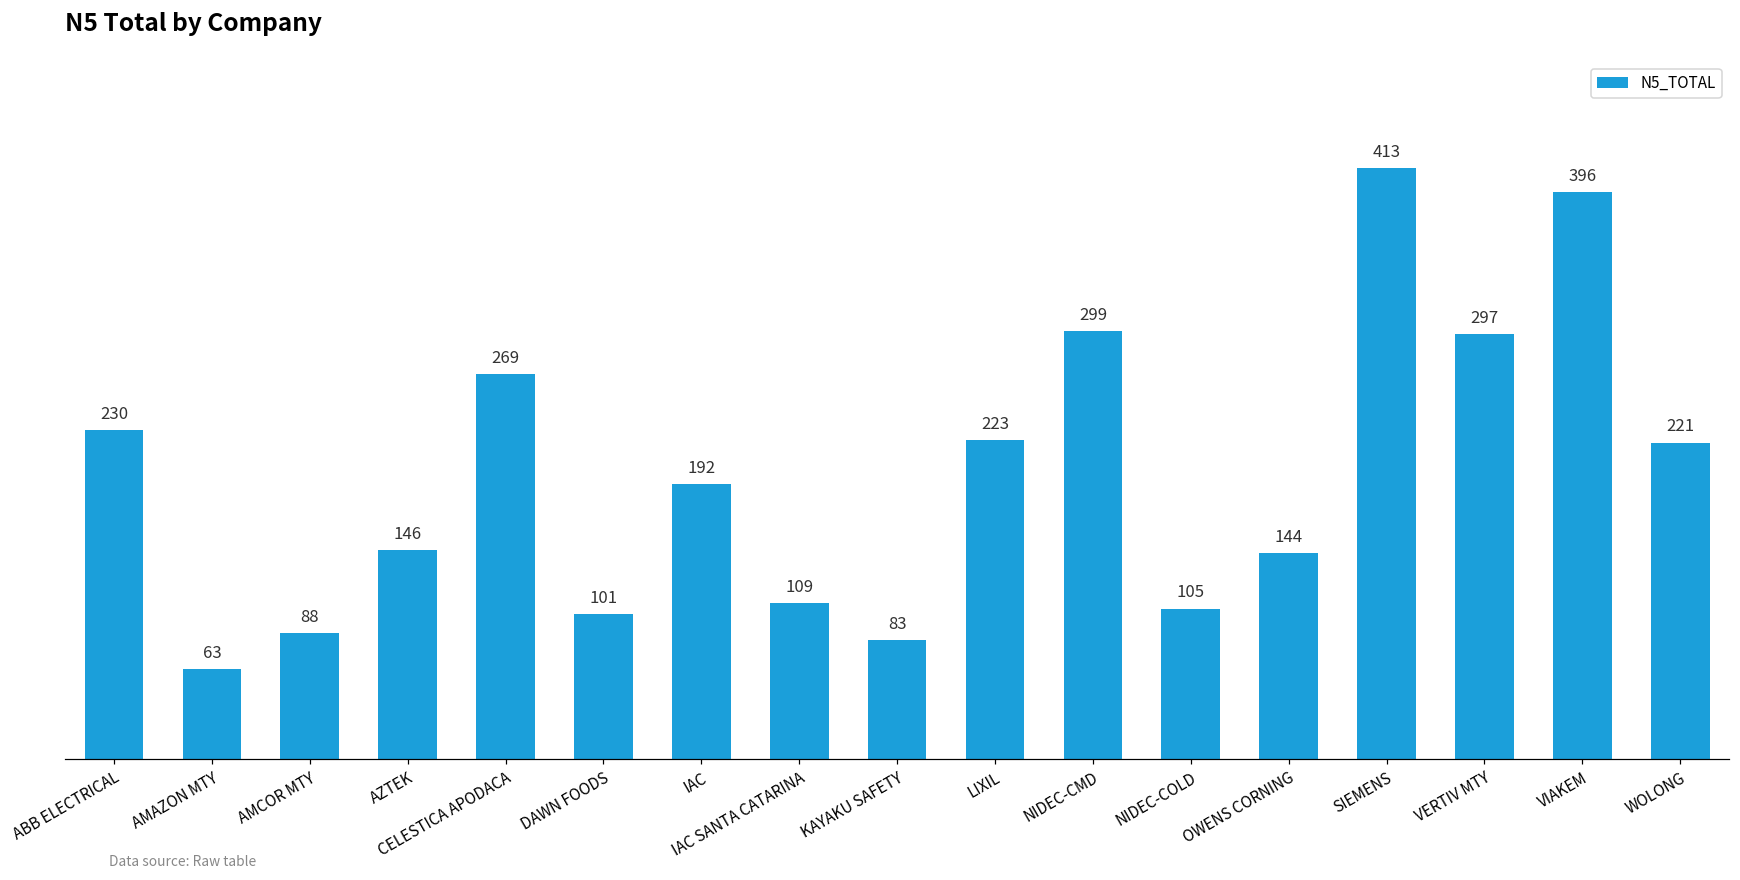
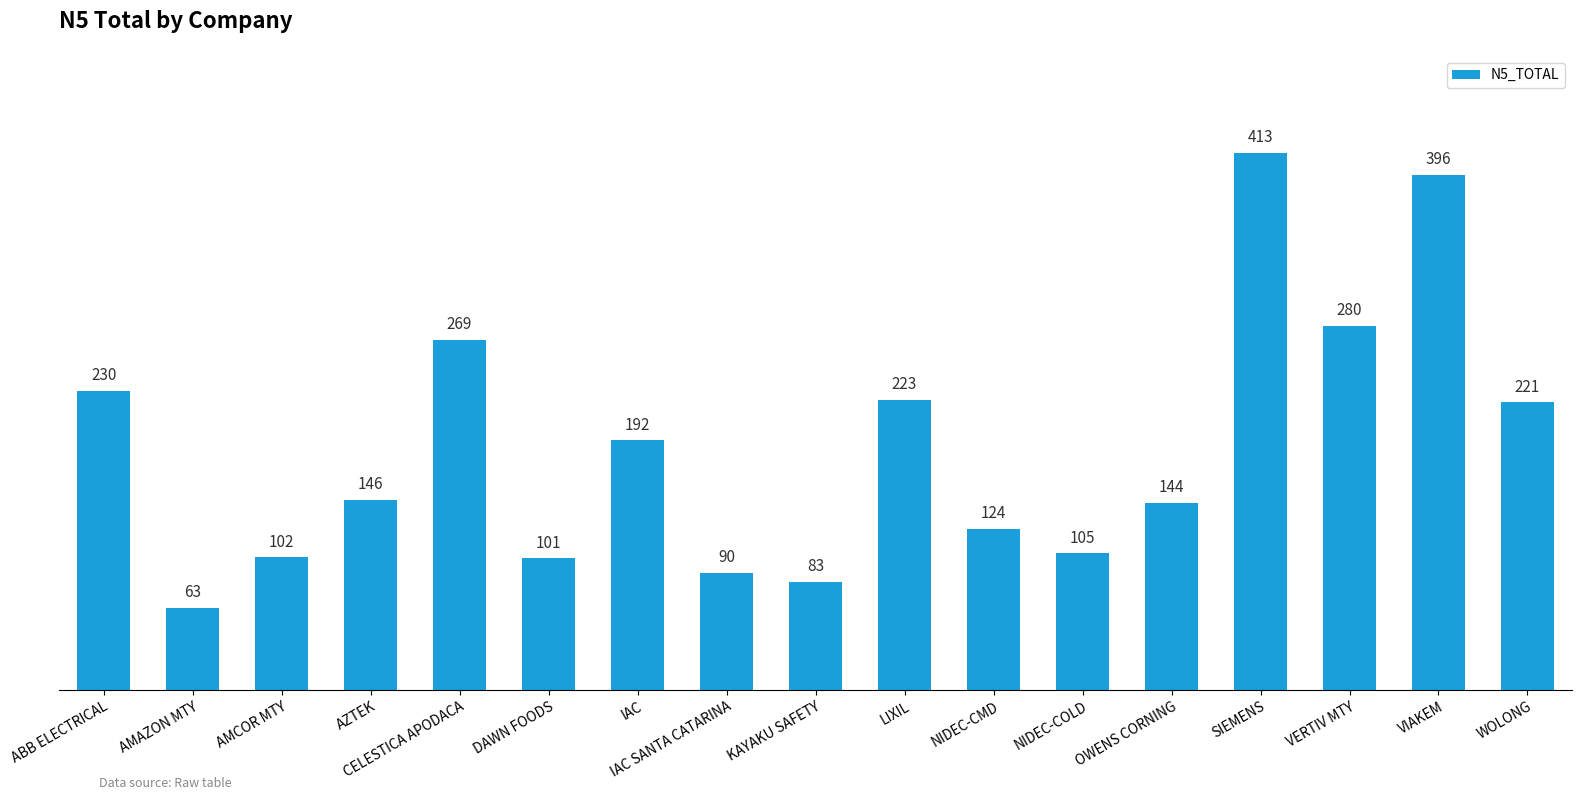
  {
    "ABB ELECTRICAL": 230,
    "AMAZON MTY": 63,
-   "AMCOR MTY": 88,
+   "AMCOR MTY": 102,
    "AZTEK": 146,
    "CELESTICA APODACA": 269,
    "DAWN FOODS": 101,
    "IAC": 192,
-   "IAC SANTA CATARINA": 109,
+   "IAC SANTA CATARINA": 90,
    "KAYAKU SAFETY": 83,
    "LIXIL": 223,
-   "NIDEC-CMD": 299,
+   "NIDEC-CMD": 124,
    "NIDEC-COLD": 105,
    "OWENS CORNING": 144,
    "SIEMENS": 413,
-   "VERTIV MTY": 297,
+   "VERTIV MTY": 280,
    "VIAKEM": 396,
    "WOLONG": 221
  }
